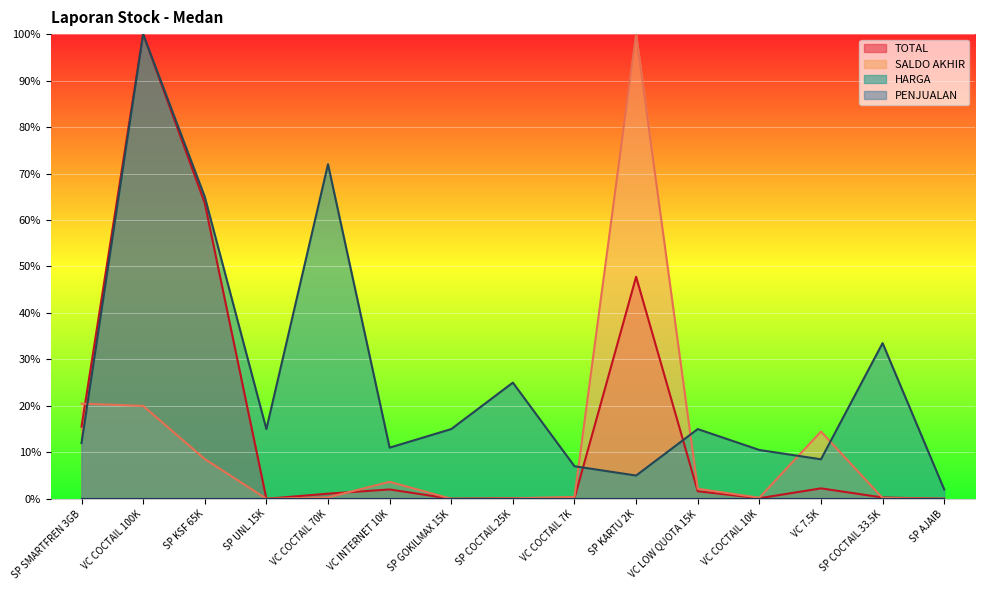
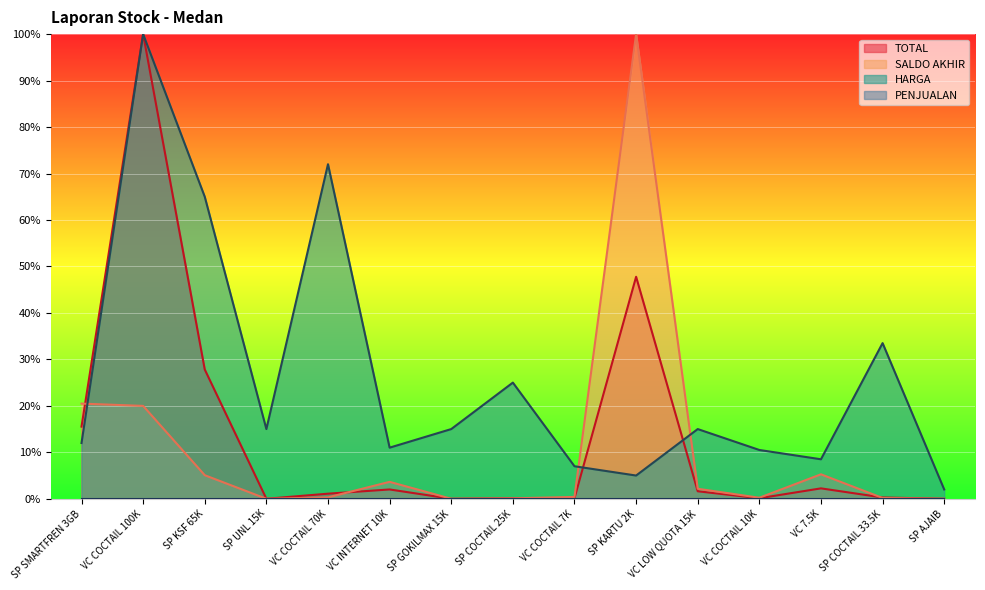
  {
    "TOTAL": {
      "SP SMARTFREN 3GB": "16%",
-     "SP KSF 65K": "64%",
+     "SP KSF 65K": "28%",
      "VC COCTAIL 70K": "1%",
      "VC INTERNET 10K": "2%",
      "SP KARTU 2K": "48%",
      "VC 7.5K": "2%"
    },
    "SALDO AKHIR": {
      "SP SMARTFREN 3GB": "20%",
      "VC COCTAIL 100K": "20%",
-     "SP KSF 65K": "9%",
+     "SP KSF 65K": "5%",
      "VC INTERNET 10K": "4%",
      "SP KARTU 2K": "100%",
-     "VC 7.5K": "14%"
+     "VC 7.5K": "5%"
    }
  }
